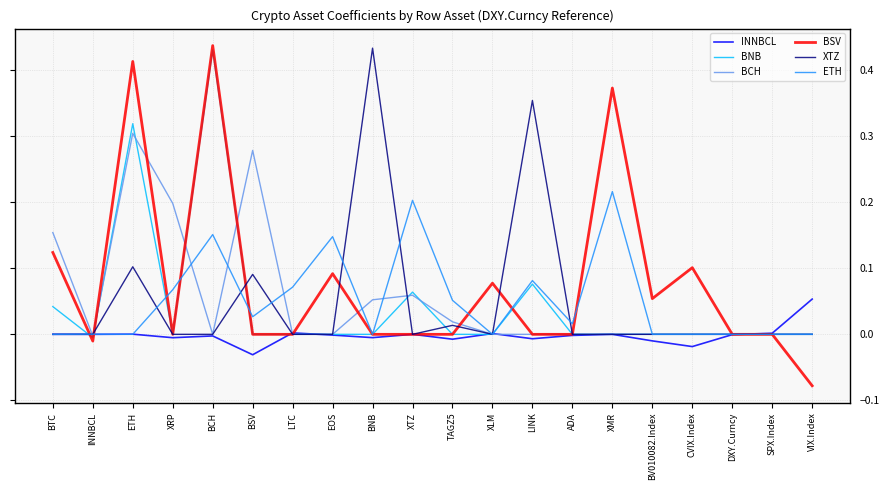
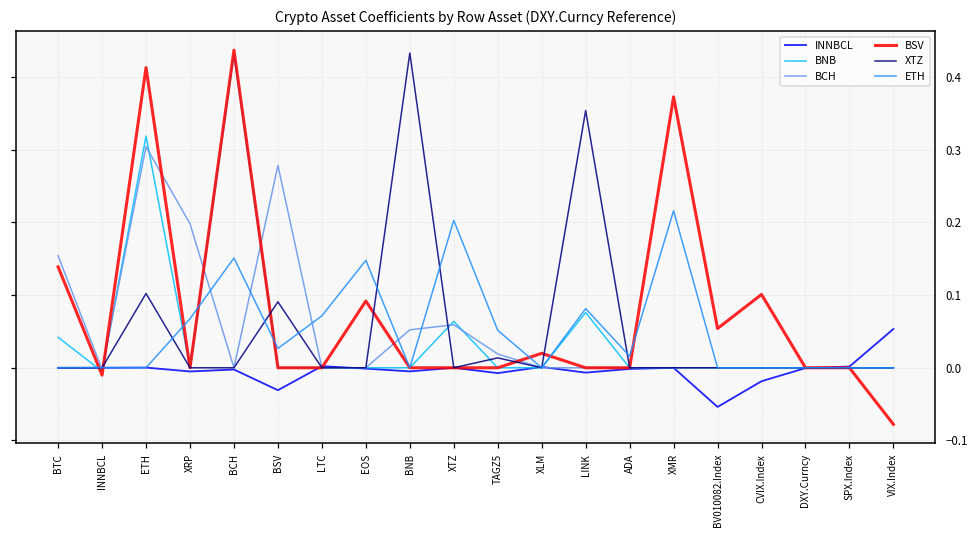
  {
    "INNBCL": {
      "XRP": -0.01,
      "BSV": -0.03,
      "BNB": 0.00,
      "TAGZ5": -0.01,
      "LINK": -0.01,
-     "BV010082.Index": -0.01,
+     "BV010082.Index": -0.05,
      "CVIX.Index": -0.02,
      "VIX.Index": 0.05
    },
    "BCH": {
      "BTC": 0.15,
      "ETH": 0.30,
      "XRP": 0.20,
      "BSV": 0.28,
      "BNB": 0.05,
      "XTZ": 0.06,
      "TAGZ5": 0.02
    },
    "BSV": {
-     "BTC": 0.12,
+     "BTC": 0.14,
      "INNBCL": -0.01,
      "ETH": 0.41,
      "BCH": 0.44,
      "EOS": 0.09,
-     "XLM": 0.08,
+     "XLM": 0.02,
      "XMR": 0.37,
      "BV010082.Index": 0.05,
      "CVIX.Index": 0.10,
      "VIX.Index": -0.08
    },
    "XTZ": {
      "ETH": 0.10,
      "BSV": 0.09,
      "BNB": 0.43,
      "TAGZ5": 0.01,
      "LINK": 0.35
    }
  }
